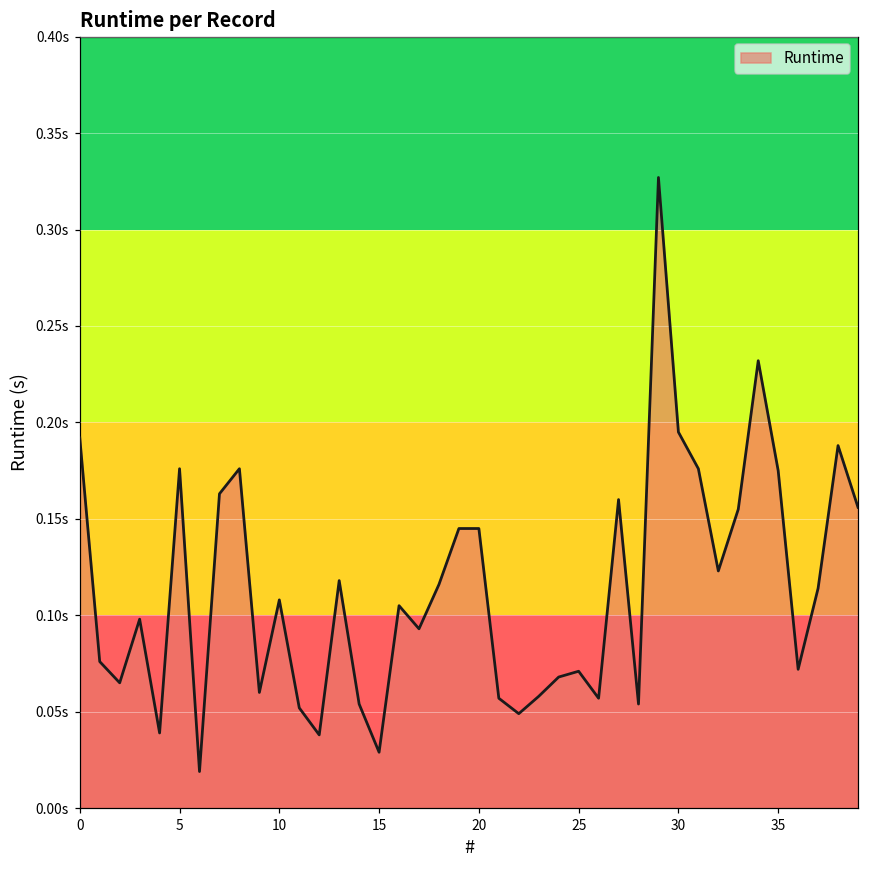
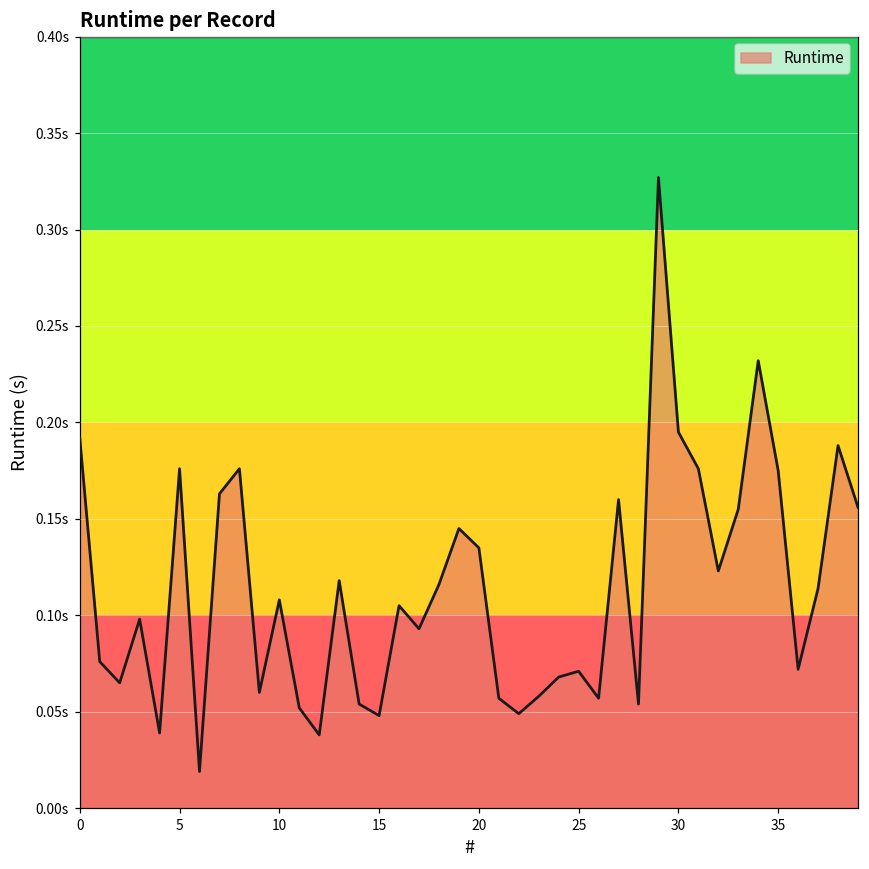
  {
    "0": "0.192s",
    "5": "0.176s",
    "10": "0.108s",
-   "15": "0.029s",
-   "20": "0.145s",
+   "15": "0.048s",
+   "20": "0.135s",
    "25": "0.071s",
    "30": "0.195s",
    "35": "0.175s"
  }
